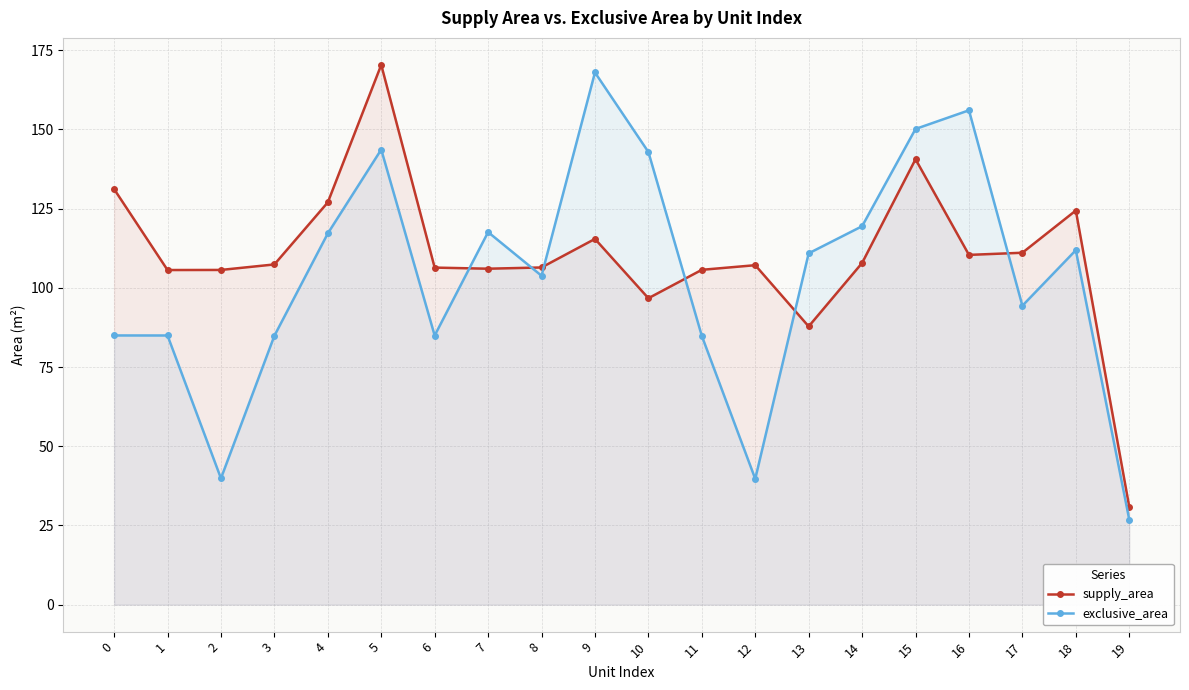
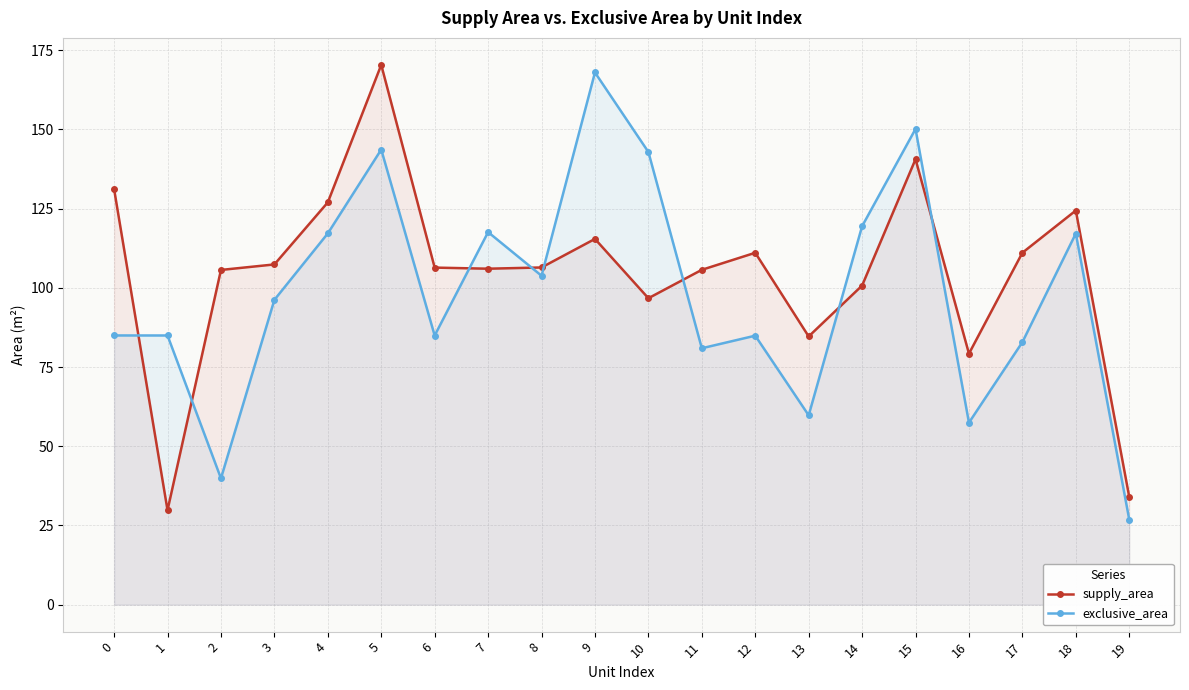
  {
    "supply_area": {
      "0": 131,
-     "1": 106,
+     "1": 30,
      "2": 106,
      "3": 107,
      "4": 127,
      "5": 170,
      "6": 106,
      "7": 106,
      "8": 106,
      "9": 115,
      "10": 97,
      "11": 106,
-     "12": 107,
-     "13": 88,
-     "14": 108,
+     "12": 111,
+     "13": 85,
+     "14": 101,
      "15": 141,
-     "16": 110,
+     "16": 79,
      "17": 111,
      "18": 124,
-     "19": 31
+     "19": 34
    },
    "exclusive_area": {
      "0": 85,
      "1": 85,
      "2": 40,
-     "3": 85,
+     "3": 96,
      "4": 117,
      "5": 144,
      "6": 85,
      "7": 118,
      "8": 104,
      "9": 168,
      "10": 143,
-     "11": 85,
-     "12": 40,
-     "13": 111,
+     "11": 81,
+     "12": 85,
+     "13": 60,
      "14": 119,
      "15": 150,
-     "16": 156,
-     "17": 94,
-     "18": 112,
+     "16": 57,
+     "17": 83,
+     "18": 117,
      "19": 27
    }
  }
